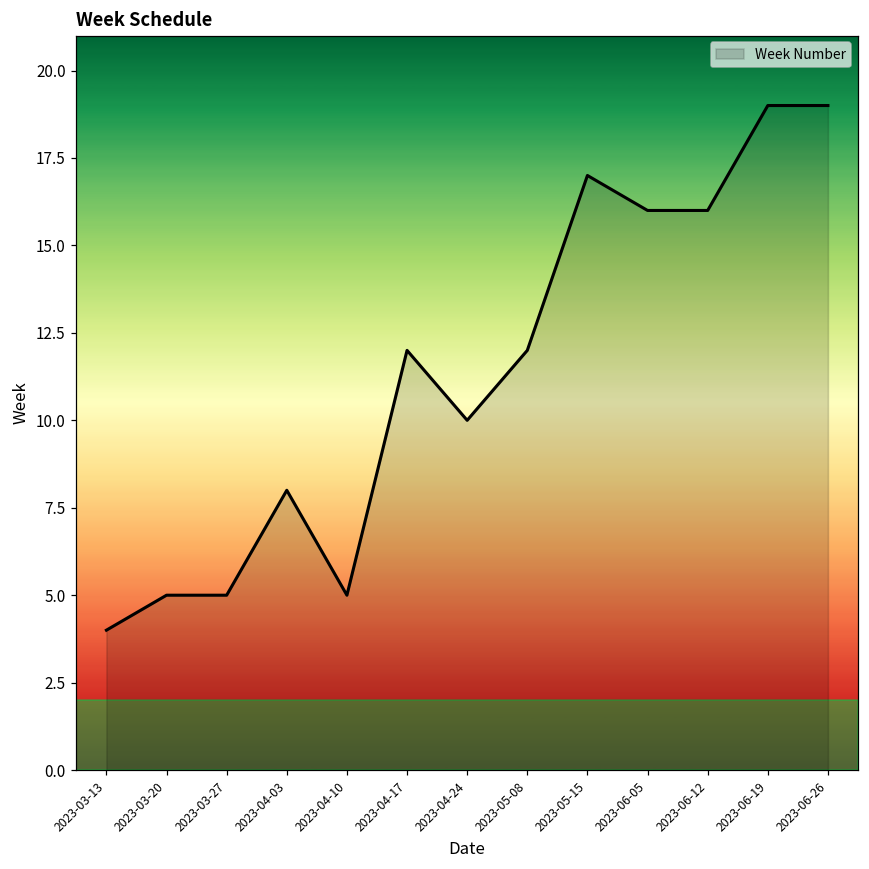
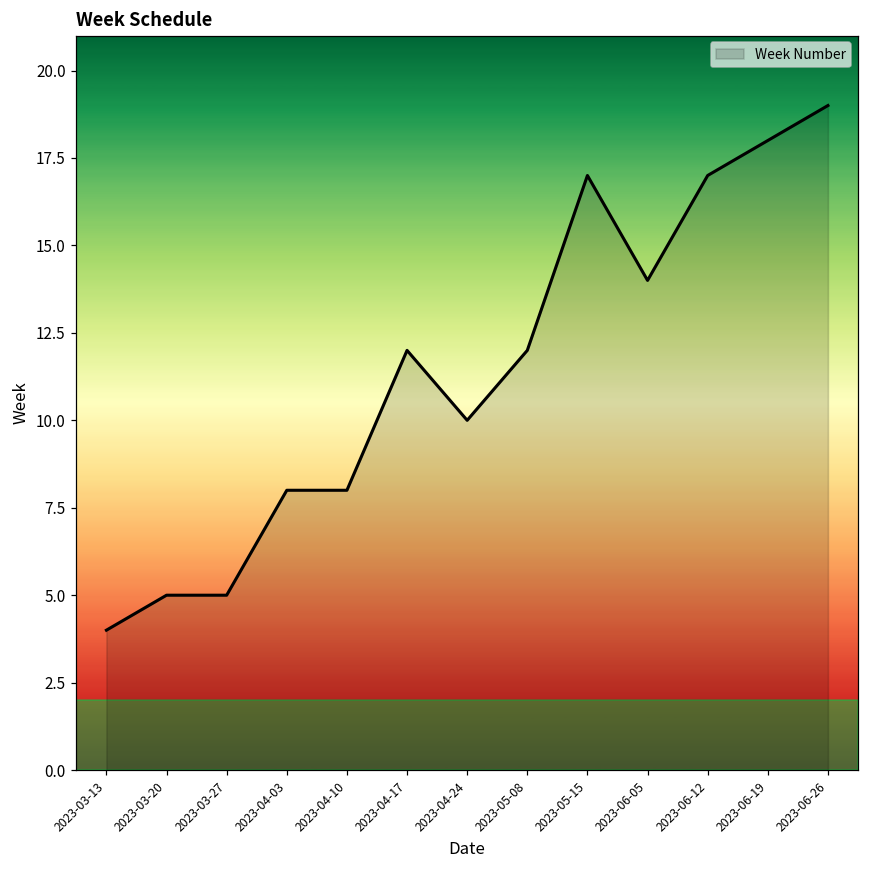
  {
    "2023-03-13": 4,
    "2023-03-20": 5,
    "2023-03-27": 5,
    "2023-04-03": 8,
-   "2023-04-10": 5,
+   "2023-04-10": 8,
    "2023-04-17": 12,
    "2023-04-24": 10,
    "2023-05-08": 12,
    "2023-05-15": 17,
-   "2023-06-05": 16,
-   "2023-06-12": 16,
-   "2023-06-19": 19,
+   "2023-06-05": 14,
+   "2023-06-12": 17,
+   "2023-06-19": 18,
    "2023-06-26": 19
  }
